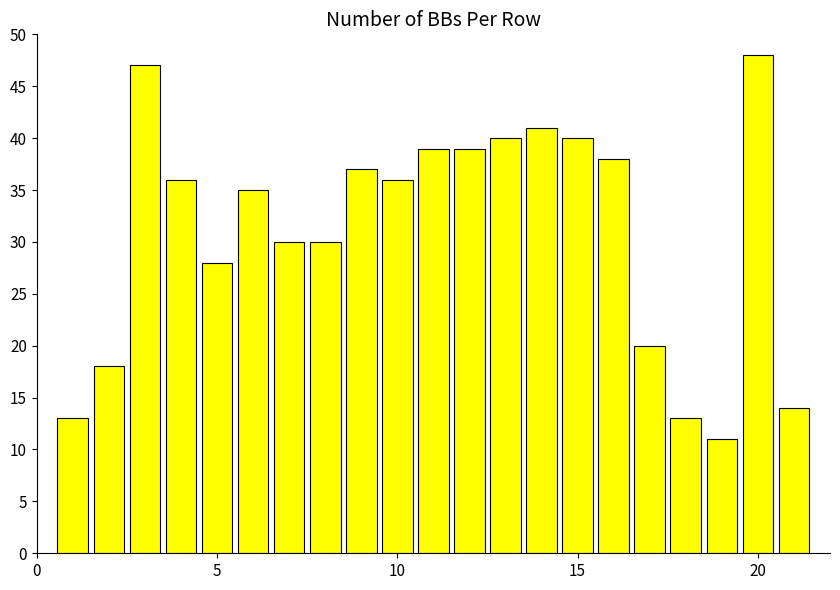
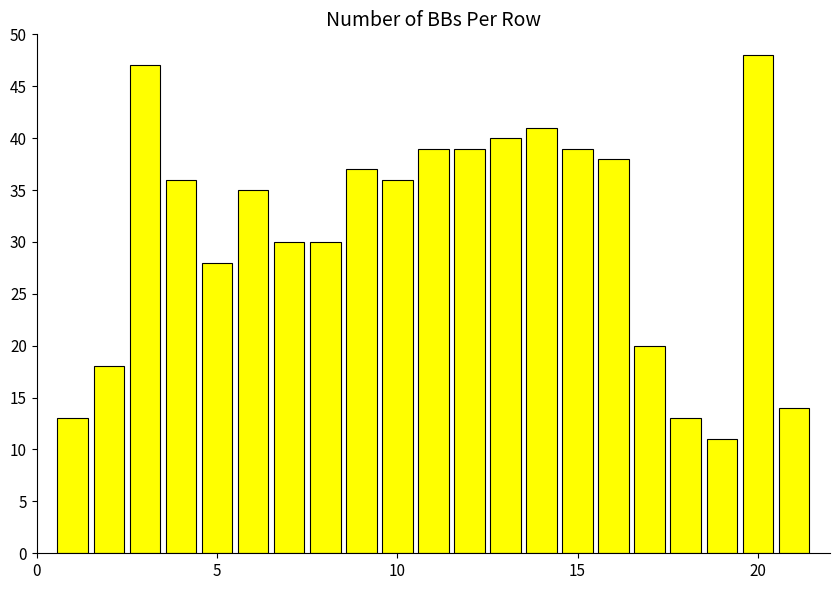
  {
    "5": 28,
    "10": 36,
-   "15": 40,
+   "15": 39,
    "20": 48
  }
